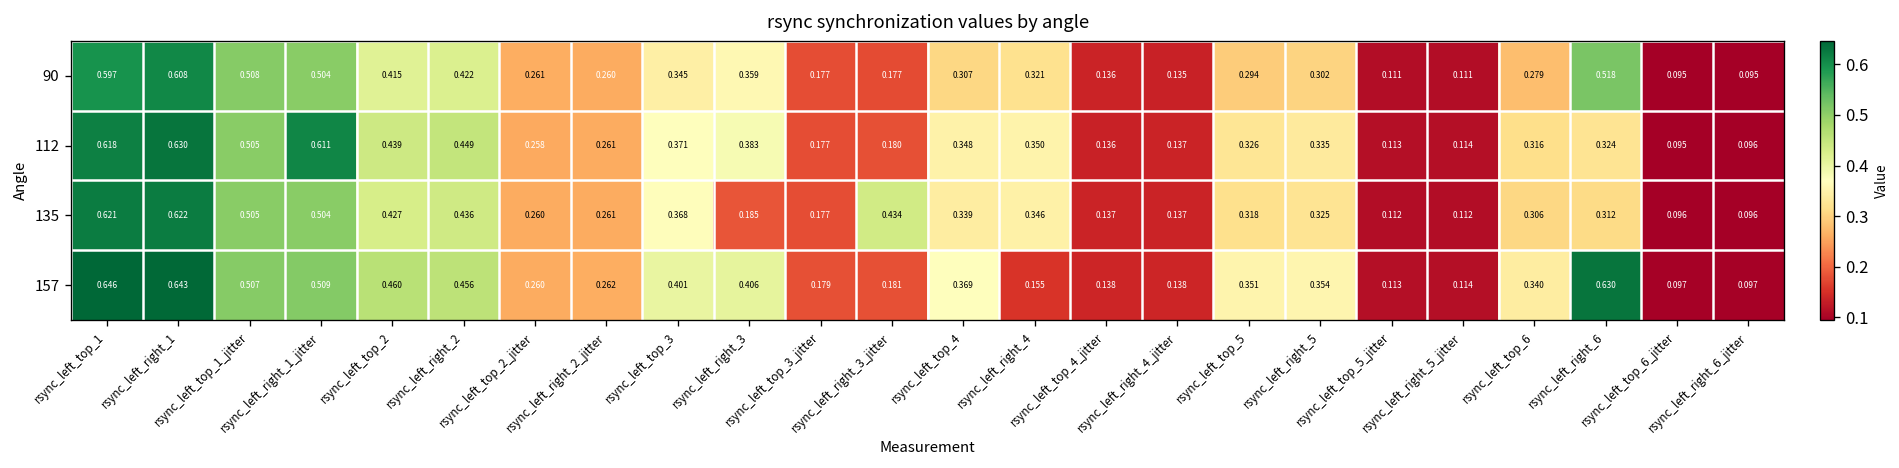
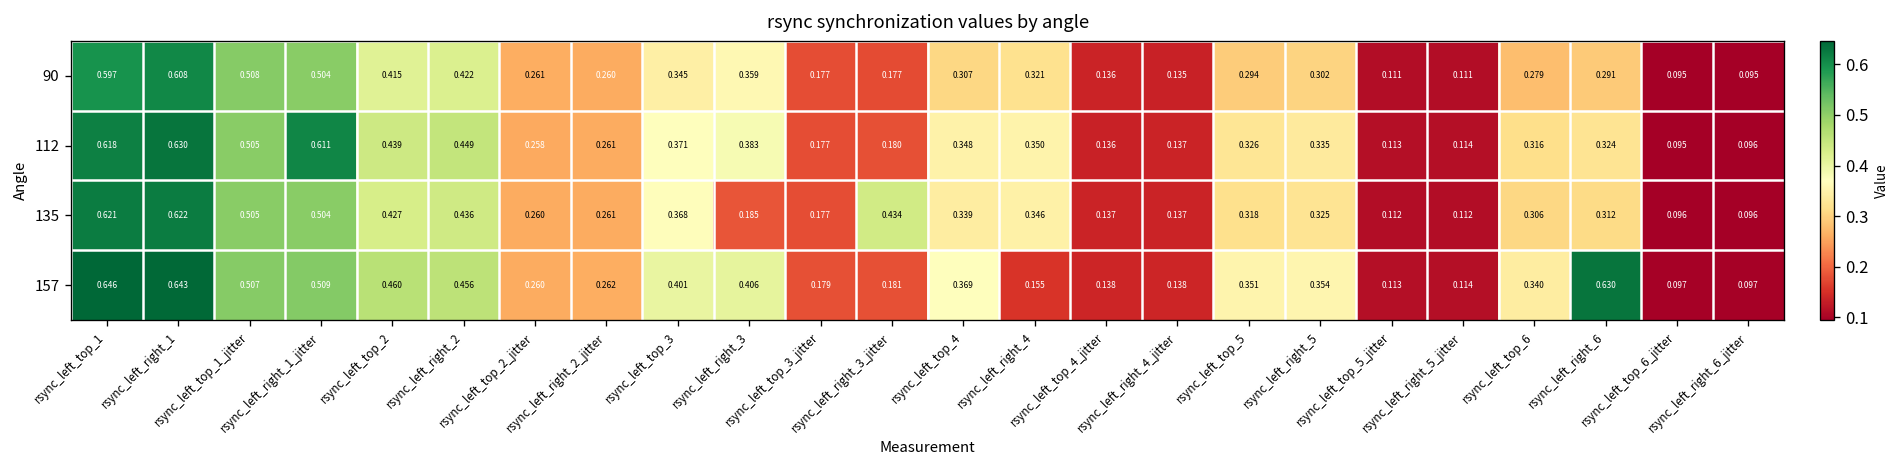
  {
    "90": {
      "rsync_left_top_1": 0.597,
      "rsync_left_right_1": 0.608,
      "rsync_left_top_1_jitter": 0.508,
      "rsync_left_right_1_jitter": 0.504,
      "rsync_left_top_2": 0.415,
      "rsync_left_right_2": 0.422,
      "rsync_left_top_2_jitter": 0.261,
      "rsync_left_right_2_jitter": 0.260,
      "rsync_left_top_3": 0.345,
      "rsync_left_right_3": 0.359,
      "rsync_left_top_3_jitter": 0.177,
      "rsync_left_right_3_jitter": 0.177,
      "rsync_left_top_4": 0.307,
      "rsync_left_right_4": 0.321,
      "rsync_left_top_4_jitter": 0.136,
      "rsync_left_right_4_jitter": 0.135,
      "rsync_left_top_5": 0.294,
      "rsync_left_right_5": 0.302,
      "rsync_left_top_5_jitter": 0.111,
      "rsync_left_right_5_jitter": 0.111,
      "rsync_left_top_6": 0.279,
-     "rsync_left_right_6": 0.518,
+     "rsync_left_right_6": 0.291,
      "rsync_left_top_6_jitter": 0.095,
      "rsync_left_right_6_jitter": 0.095
    },
    "112": {
      "rsync_left_top_1": 0.618,
      "rsync_left_right_1": 0.630,
      "rsync_left_top_1_jitter": 0.505,
      "rsync_left_right_1_jitter": 0.611,
      "rsync_left_top_2": 0.439,
      "rsync_left_right_2": 0.449,
      "rsync_left_top_2_jitter": 0.258,
      "rsync_left_right_2_jitter": 0.261,
      "rsync_left_top_3": 0.371,
      "rsync_left_right_3": 0.383,
      "rsync_left_top_3_jitter": 0.177,
      "rsync_left_right_3_jitter": 0.180,
      "rsync_left_top_4": 0.348,
      "rsync_left_right_4": 0.350,
      "rsync_left_top_4_jitter": 0.136,
      "rsync_left_right_4_jitter": 0.137,
      "rsync_left_top_5": 0.326,
      "rsync_left_right_5": 0.335,
      "rsync_left_top_5_jitter": 0.113,
      "rsync_left_right_5_jitter": 0.114,
      "rsync_left_top_6": 0.316,
      "rsync_left_right_6": 0.324,
      "rsync_left_top_6_jitter": 0.095,
      "rsync_left_right_6_jitter": 0.096
    },
    "135": {
      "rsync_left_top_1": 0.621,
      "rsync_left_right_1": 0.622,
      "rsync_left_top_1_jitter": 0.505,
      "rsync_left_right_1_jitter": 0.504,
      "rsync_left_top_2": 0.427,
      "rsync_left_right_2": 0.436,
      "rsync_left_top_2_jitter": 0.260,
      "rsync_left_right_2_jitter": 0.261,
      "rsync_left_top_3": 0.368,
      "rsync_left_right_3": 0.185,
      "rsync_left_top_3_jitter": 0.177,
      "rsync_left_right_3_jitter": 0.434,
      "rsync_left_top_4": 0.339,
      "rsync_left_right_4": 0.346,
      "rsync_left_top_4_jitter": 0.137,
      "rsync_left_right_4_jitter": 0.137,
      "rsync_left_top_5": 0.318,
      "rsync_left_right_5": 0.325,
      "rsync_left_top_5_jitter": 0.112,
      "rsync_left_right_5_jitter": 0.112,
      "rsync_left_top_6": 0.306,
      "rsync_left_right_6": 0.312,
      "rsync_left_top_6_jitter": 0.096,
      "rsync_left_right_6_jitter": 0.096
    },
    "157": {
      "rsync_left_top_1": 0.646,
      "rsync_left_right_1": 0.643,
      "rsync_left_top_1_jitter": 0.507,
      "rsync_left_right_1_jitter": 0.509,
      "rsync_left_top_2": 0.460,
      "rsync_left_right_2": 0.456,
      "rsync_left_top_2_jitter": 0.260,
      "rsync_left_right_2_jitter": 0.262,
      "rsync_left_top_3": 0.401,
      "rsync_left_right_3": 0.406,
      "rsync_left_top_3_jitter": 0.179,
      "rsync_left_right_3_jitter": 0.181,
      "rsync_left_top_4": 0.369,
      "rsync_left_right_4": 0.155,
      "rsync_left_top_4_jitter": 0.138,
      "rsync_left_right_4_jitter": 0.138,
      "rsync_left_top_5": 0.351,
      "rsync_left_right_5": 0.354,
      "rsync_left_top_5_jitter": 0.113,
      "rsync_left_right_5_jitter": 0.114,
      "rsync_left_top_6": 0.340,
      "rsync_left_right_6": 0.630,
      "rsync_left_top_6_jitter": 0.097,
      "rsync_left_right_6_jitter": 0.097
    }
  }
